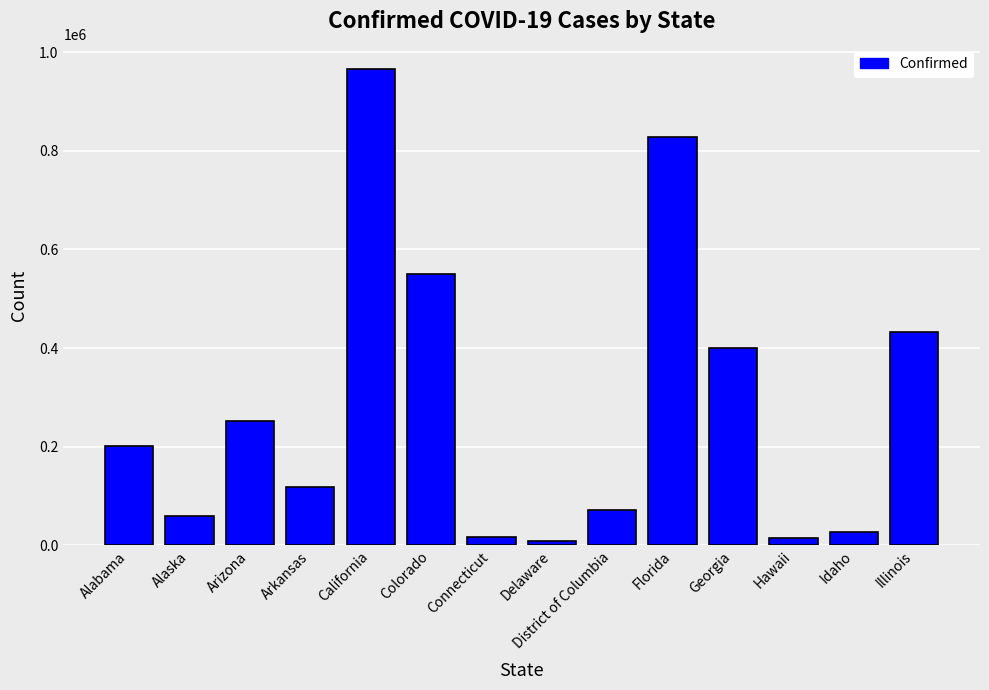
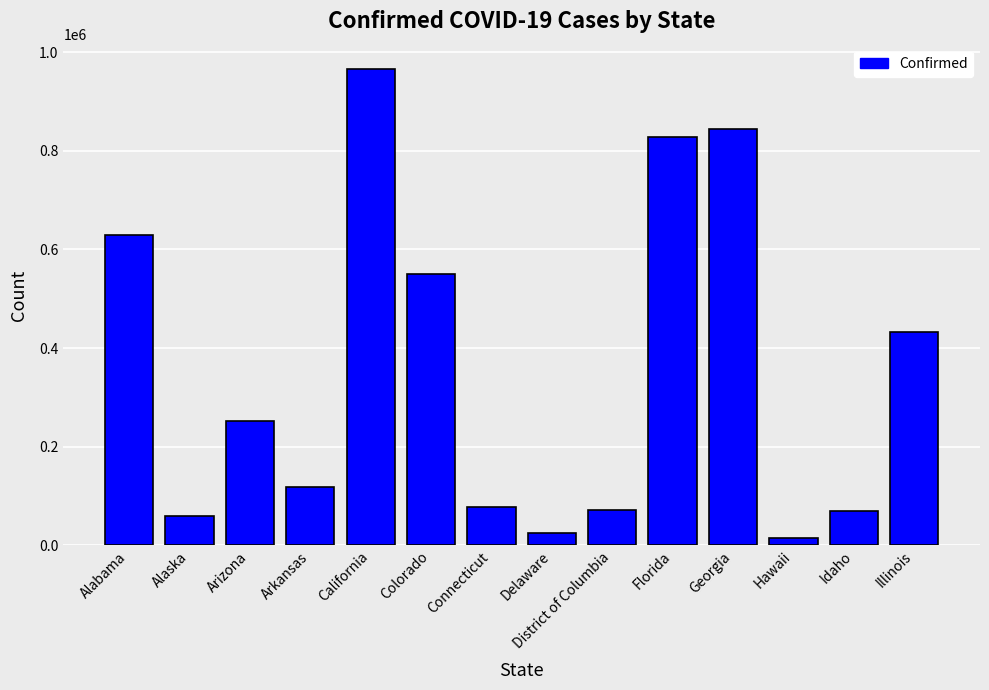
  {
-   "Alabama": 200000,
+   "Alabama": 630000,
    "Alaska": 60000,
    "Arizona": 250000,
    "Arkansas": 120000,
    "California": 970000,
    "Colorado": 550000,
-   "Connecticut": 20000,
-   "Delaware": 10000,
+   "Connecticut": 80000,
+   "Delaware": 30000,
    "District of Columbia": 70000,
    "Florida": 830000,
-   "Georgia": 400000,
+   "Georgia": 840000,
    "Hawaii": 20000,
-   "Idaho": 30000,
+   "Idaho": 70000,
    "Illinois": 430000
  }
